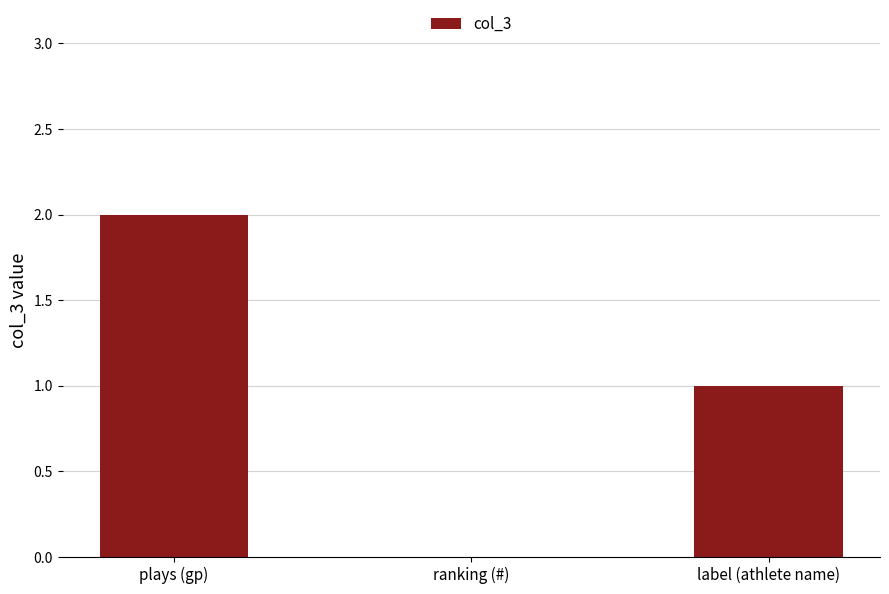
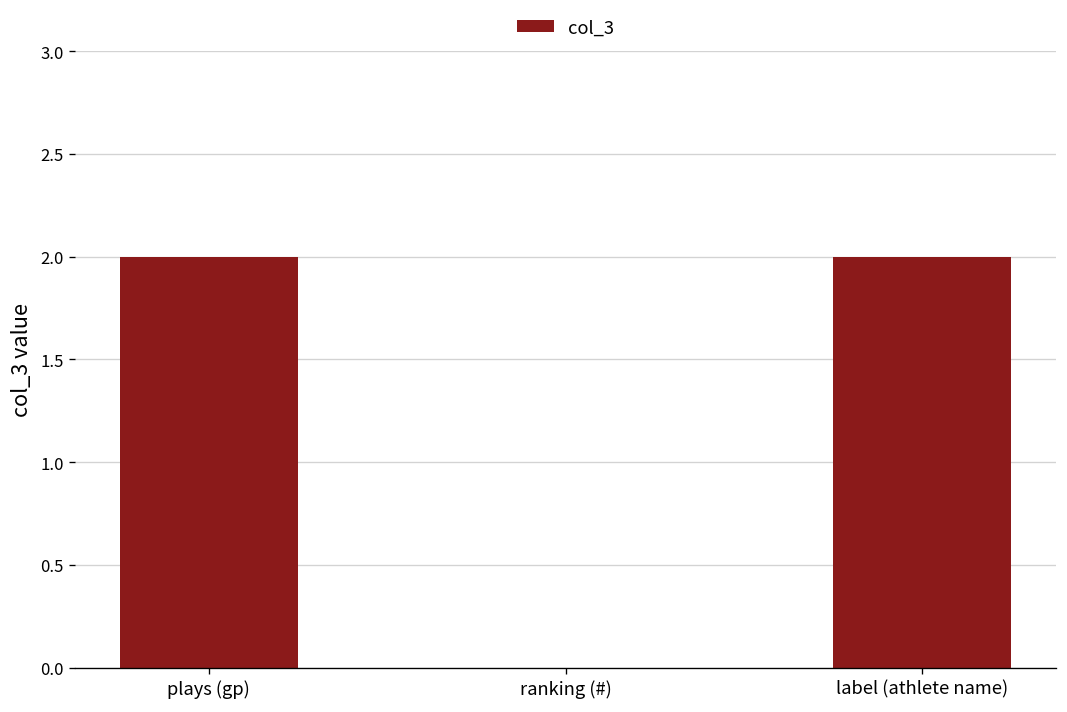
  {
    "plays (gp)": 2,
    "ranking (#)": 0,
-   "label (athlete name)": 1
+   "label (athlete name)": 2
  }
